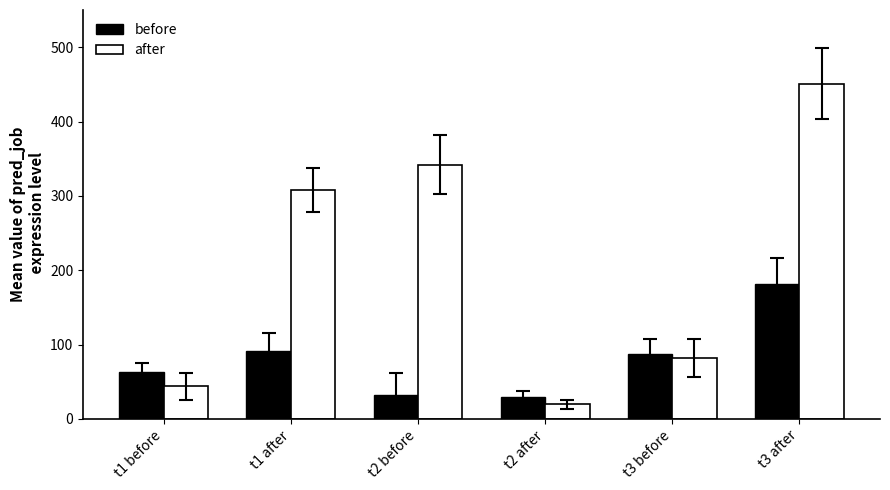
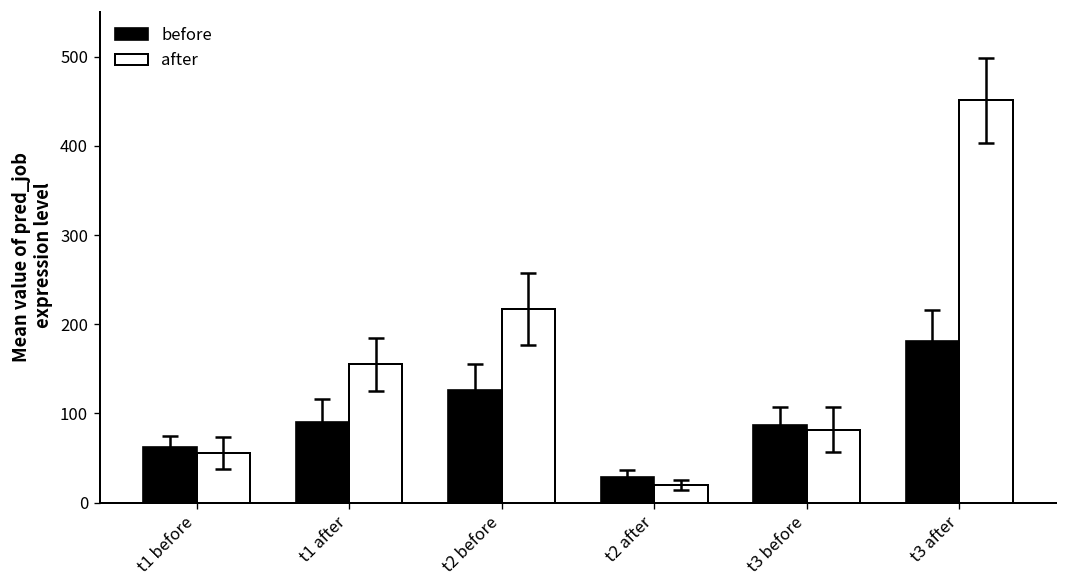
  {
    "before": {
      "t1 before": 60,
      "t1 after": 90,
-     "t2 before": 30,
+     "t2 before": 130,
      "t2 after": 30,
      "t3 before": 90,
      "t3 after": 180
    },
    "after": {
-     "t1 before": 40,
-     "t1 after": 310,
-     "t2 before": 340,
+     "t1 before": 60,
+     "t1 after": 160,
+     "t2 before": 220,
      "t2 after": 20,
      "t3 before": 80,
      "t3 after": 450
    }
  }
